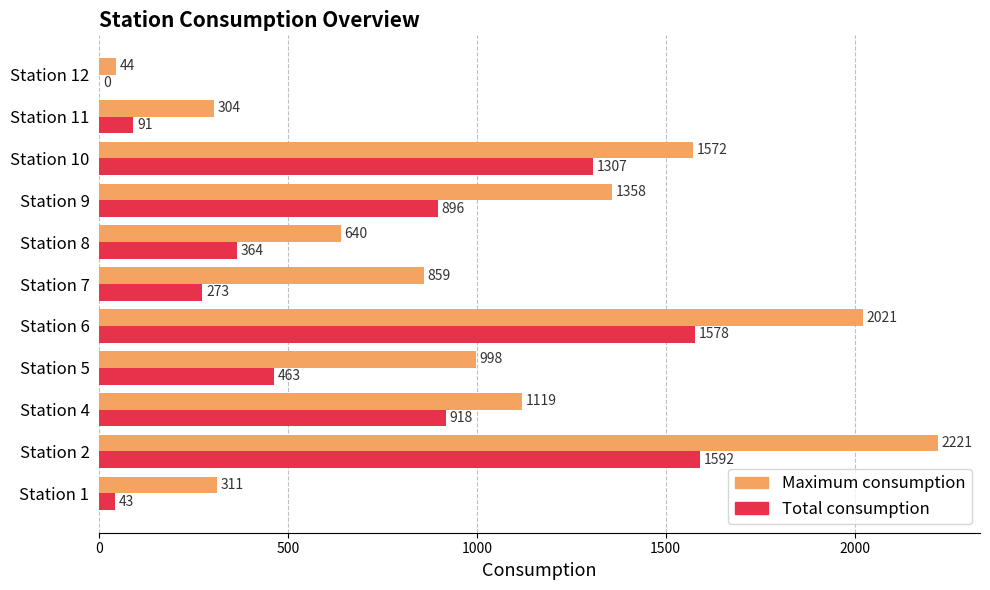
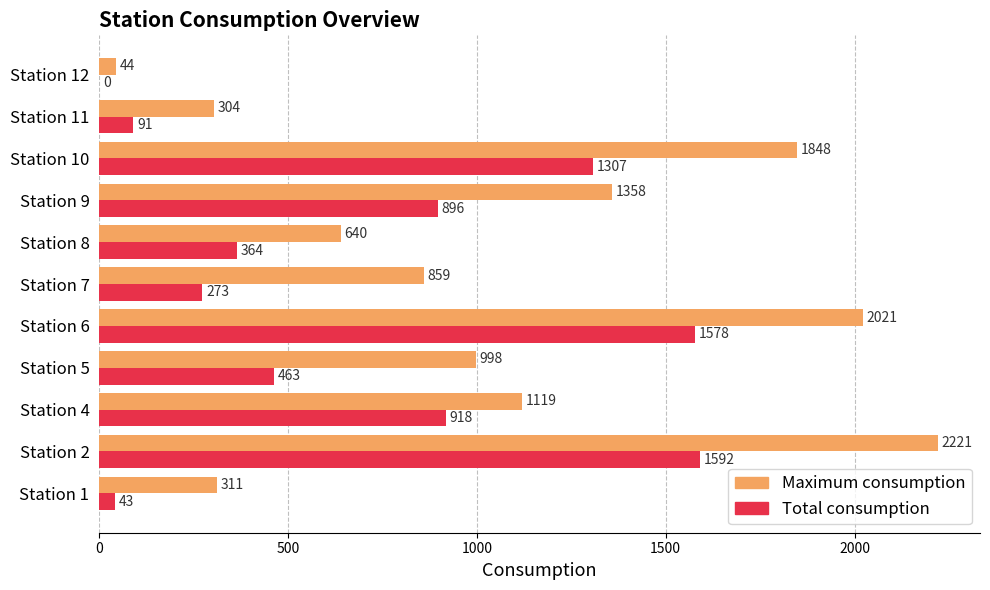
  {
    "Maximum consumption": {
      "Station 12": 44,
      "Station 11": 304,
-     "Station 10": 1572,
+     "Station 10": 1848,
      "Station 9": 1358,
      "Station 8": 640,
      "Station 7": 859,
      "Station 6": 2021,
      "Station 5": 998,
      "Station 4": 1119,
      "Station 2": 2221,
      "Station 1": 311
    },
    "Total consumption": {
      "Station 12": 0,
      "Station 11": 91,
      "Station 10": 1307,
      "Station 9": 896,
      "Station 8": 364,
      "Station 7": 273,
      "Station 6": 1578,
      "Station 5": 463,
      "Station 4": 918,
      "Station 2": 1592,
      "Station 1": 43
    }
  }
